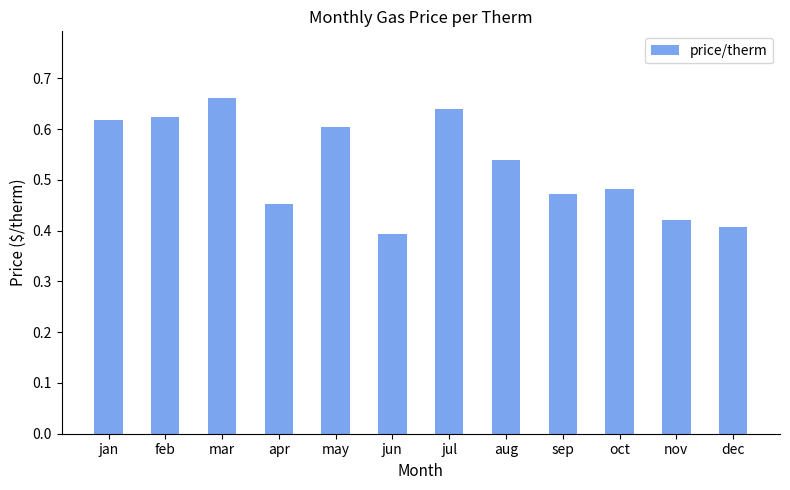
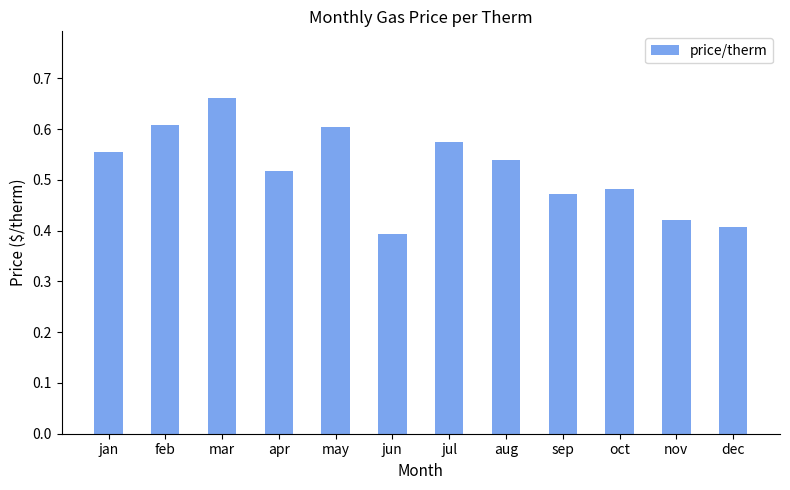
  {
-   "jan": 0.62,
-   "feb": 0.62,
+   "jan": 0.55,
+   "feb": 0.61,
    "mar": 0.66,
-   "apr": 0.45,
+   "apr": 0.52,
    "may": 0.60,
    "jun": 0.39,
-   "jul": 0.64,
+   "jul": 0.58,
    "aug": 0.54,
    "sep": 0.47,
    "oct": 0.48,
    "nov": 0.42,
    "dec": 0.41
  }
